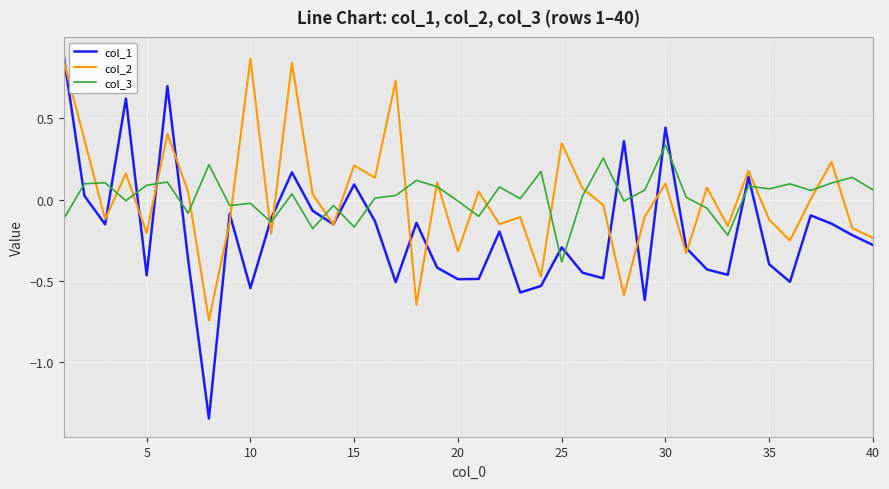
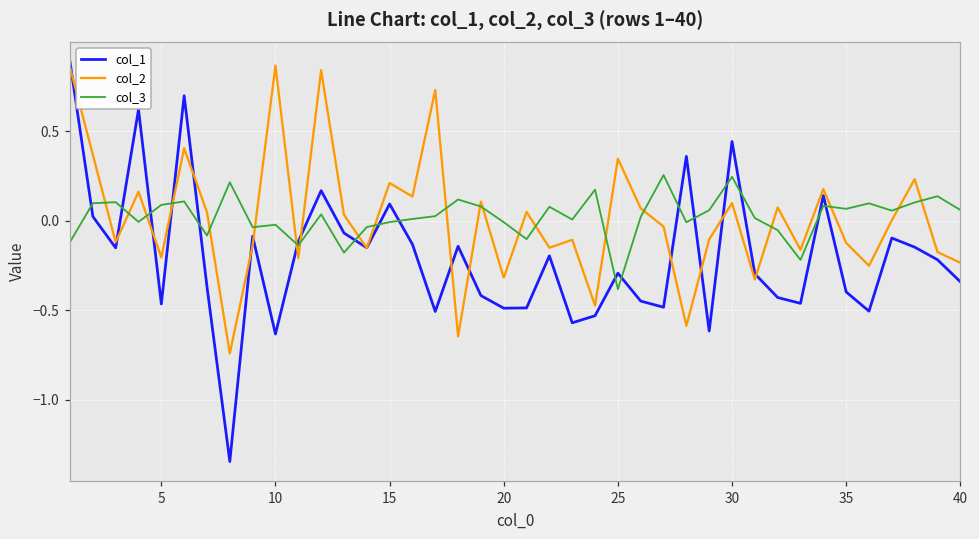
  {
    "col_1": {
      "5": -0.47,
-     "10": -0.54,
+     "10": -0.63,
      "15": 0.09,
      "20": -0.49,
      "25": -0.29,
      "30": 0.44,
      "35": -0.40,
-     "40": -0.28
+     "40": -0.34
    },
    "col_2": {
      "5": -0.21,
      "10": 0.87,
      "15": 0.21,
      "20": -0.32,
      "25": 0.35,
      "30": 0.10,
      "35": -0.12,
      "40": -0.24
    },
    "col_3": {
      "5": 0.09,
      "10": -0.02,
-     "15": -0.17,
+     "15": -0.01,
      "20": -0.01,
      "25": -0.38,
-     "30": 0.34,
+     "30": 0.25,
      "35": 0.07,
      "40": 0.06
    }
  }
